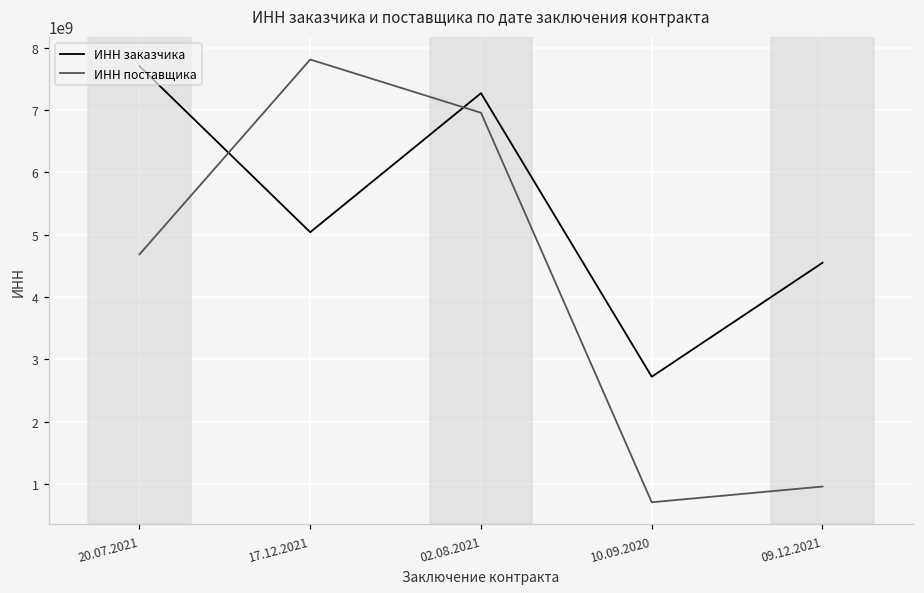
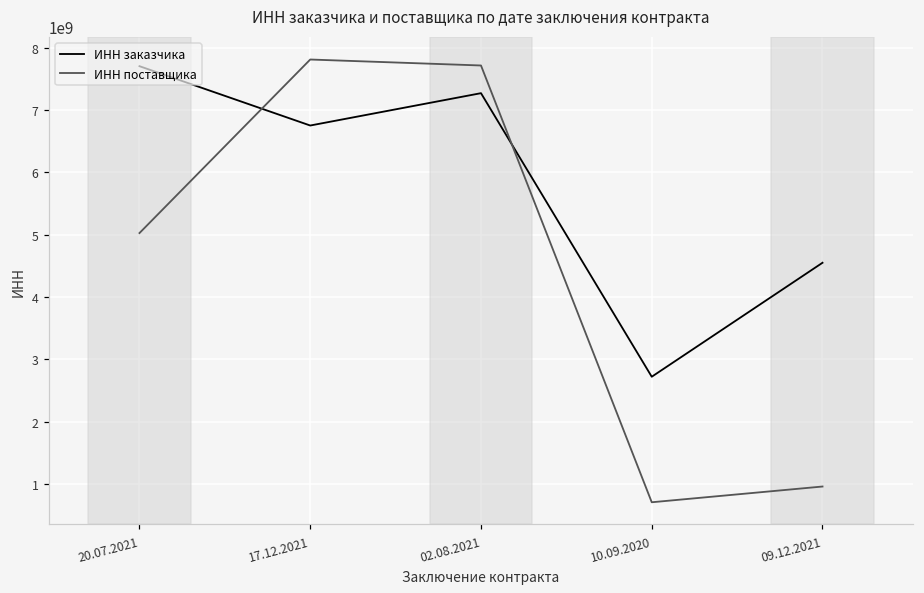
  {
    "ИНН заказчика": {
-     "17.12.2021": 5000000000,
+     "17.12.2021": 6800000000,
      "02.08.2021": 7300000000,
      "10.09.2020": 2700000000,
      "09.12.2021": 4600000000
    },
    "ИНН поставщика": {
-     "20.07.2021": 4700000000,
+     "20.07.2021": 5000000000,
      "17.12.2021": 7800000000,
-     "02.08.2021": 7000000000,
+     "02.08.2021": 7700000000,
      "10.09.2020": 700000000,
      "09.12.2021": 1000000000
    }
  }
